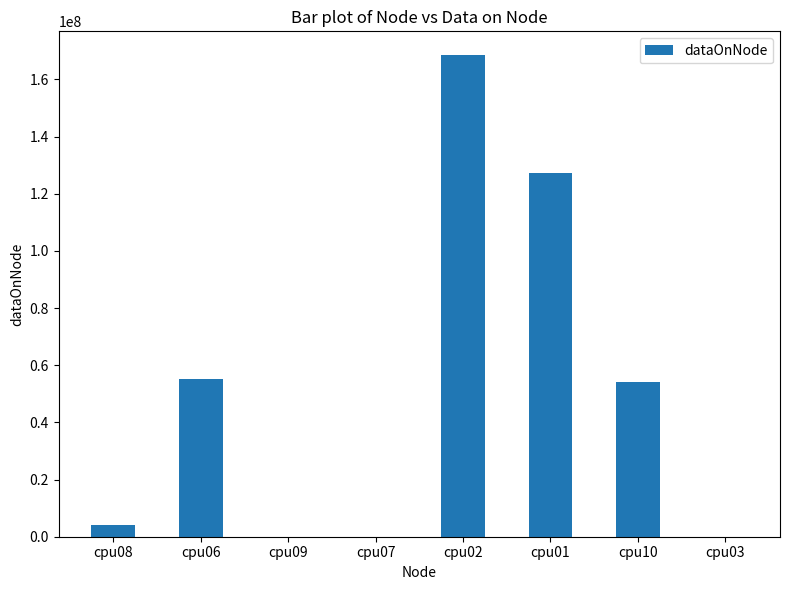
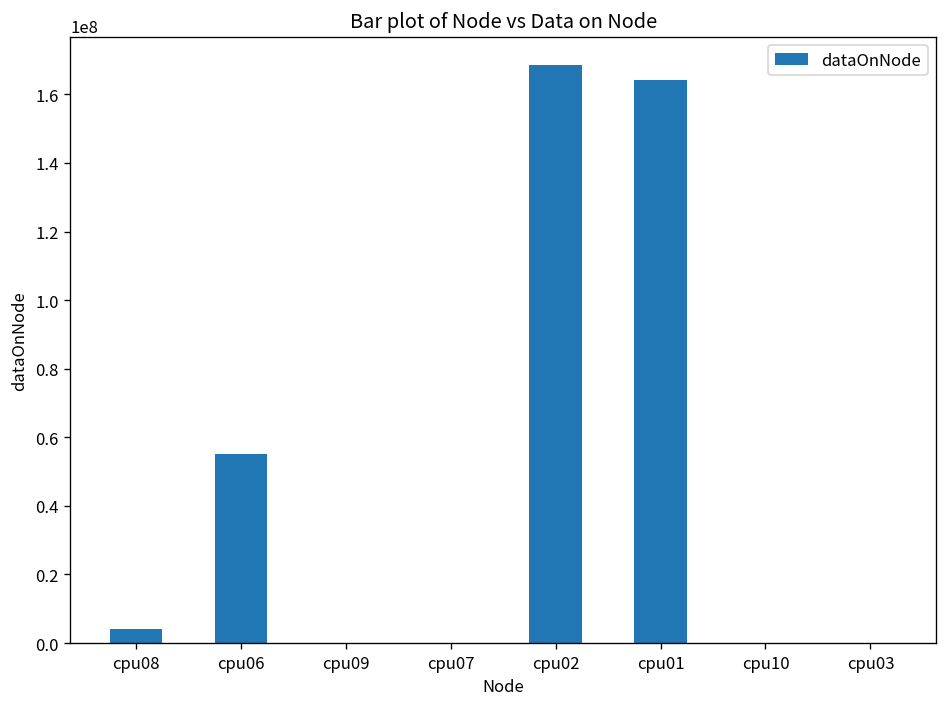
  {
    "cpu08": 4000000,
    "cpu06": 55000000,
    "cpu02": 168000000,
-   "cpu01": 127000000,
-   "cpu10": 54000000
+   "cpu01": 164000000,
+   "cpu10": 0
  }
